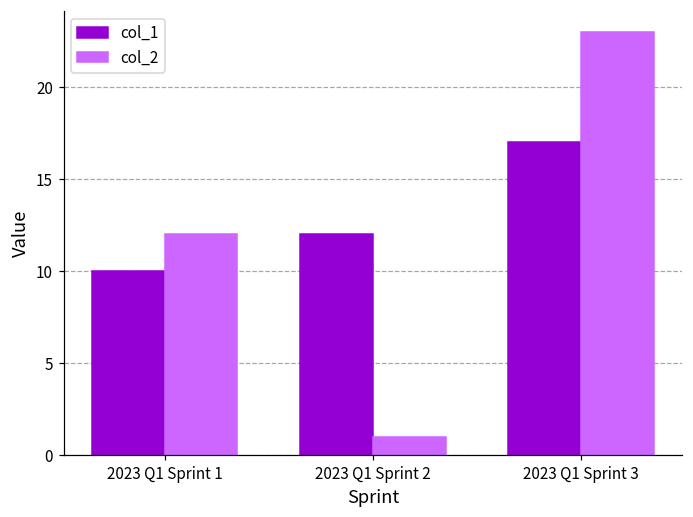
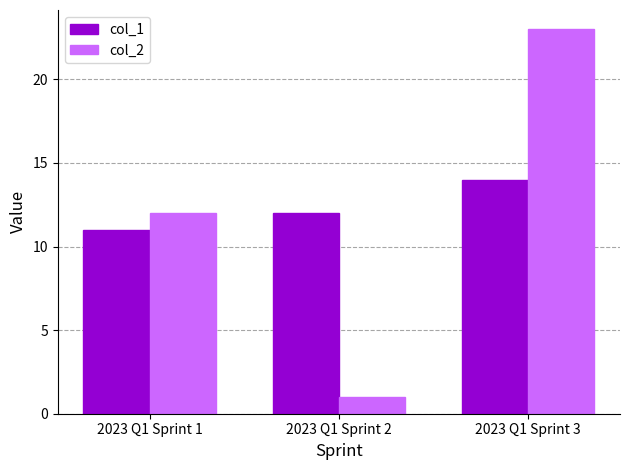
  {
    "col_1": {
-     "2023 Q1 Sprint 1": 10,
+     "2023 Q1 Sprint 1": 11,
      "2023 Q1 Sprint 2": 12,
-     "2023 Q1 Sprint 3": 17
+     "2023 Q1 Sprint 3": 14
    },
    "col_2": {
      "2023 Q1 Sprint 1": 12,
      "2023 Q1 Sprint 2": 1,
      "2023 Q1 Sprint 3": 23
    }
  }
